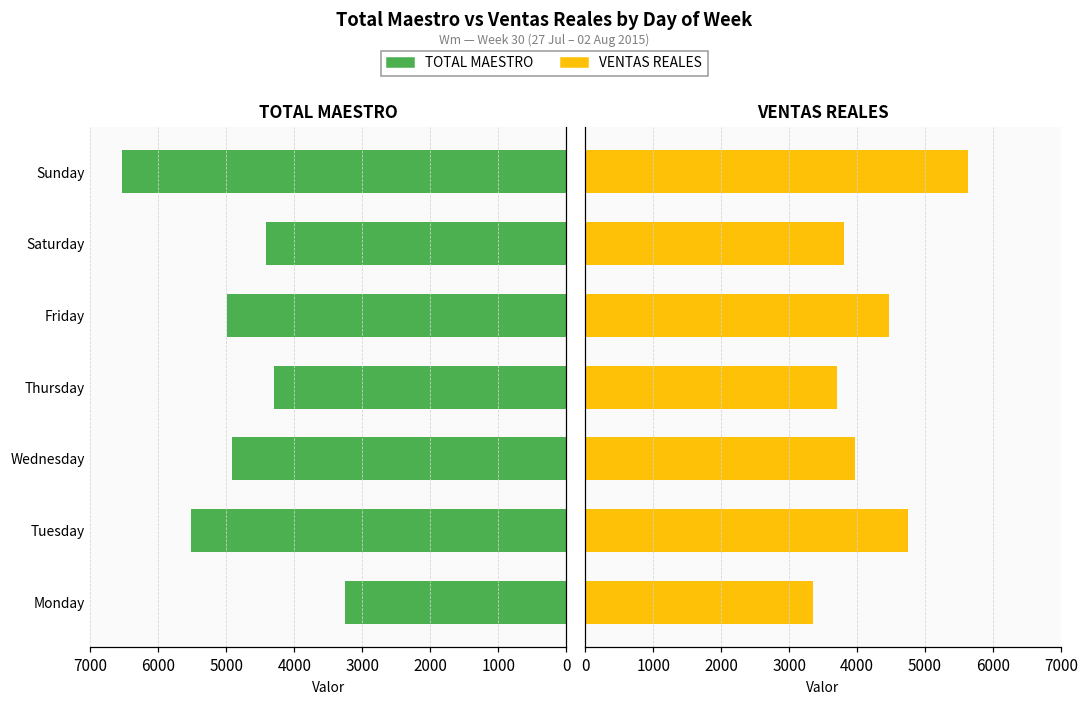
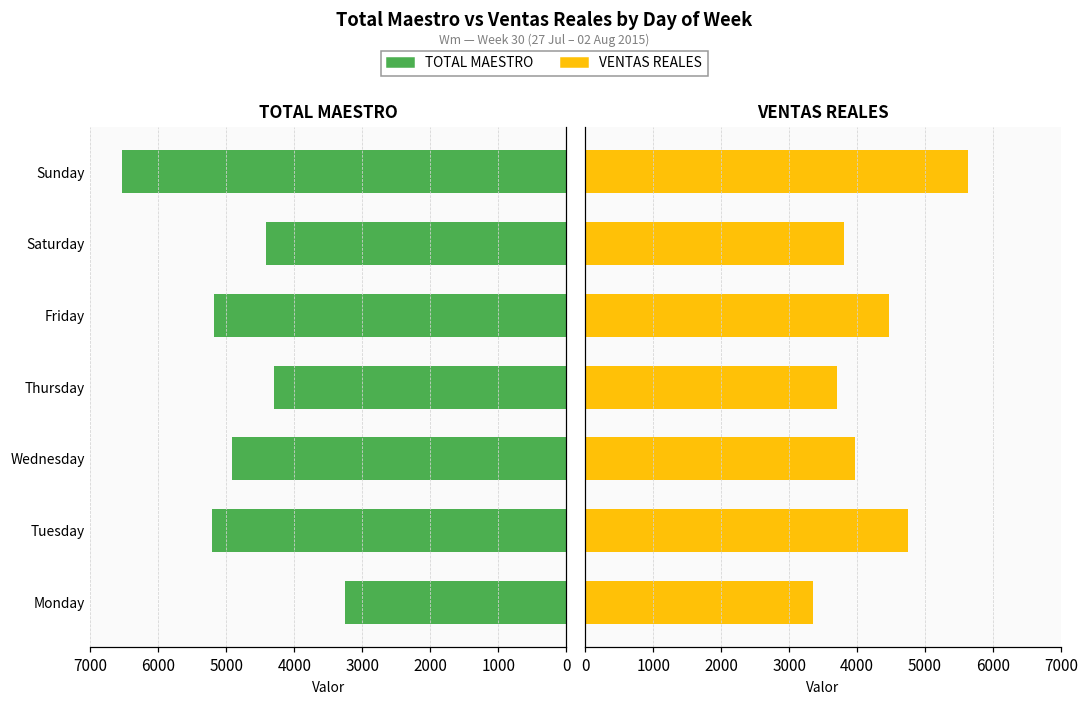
  {
    "TOTAL MAESTRO": {
      "Sunday": 6500,
      "Saturday": 4400,
-     "Friday": 5000,
+     "Friday": 5200,
      "Thursday": 4300,
      "Wednesday": 4900,
-     "Tuesday": 5500,
+     "Tuesday": 5200,
      "Monday": 3300
    }
  }
